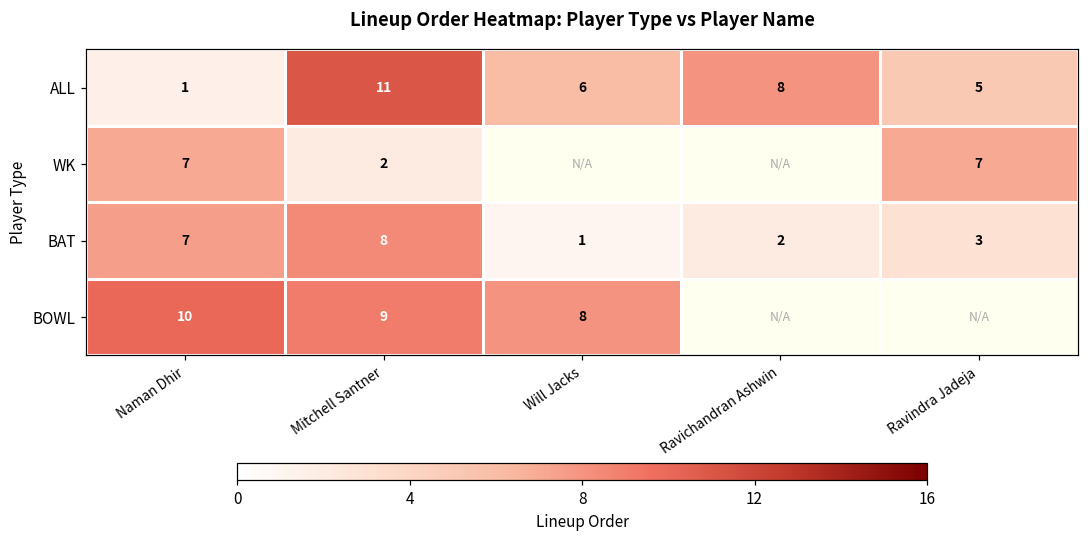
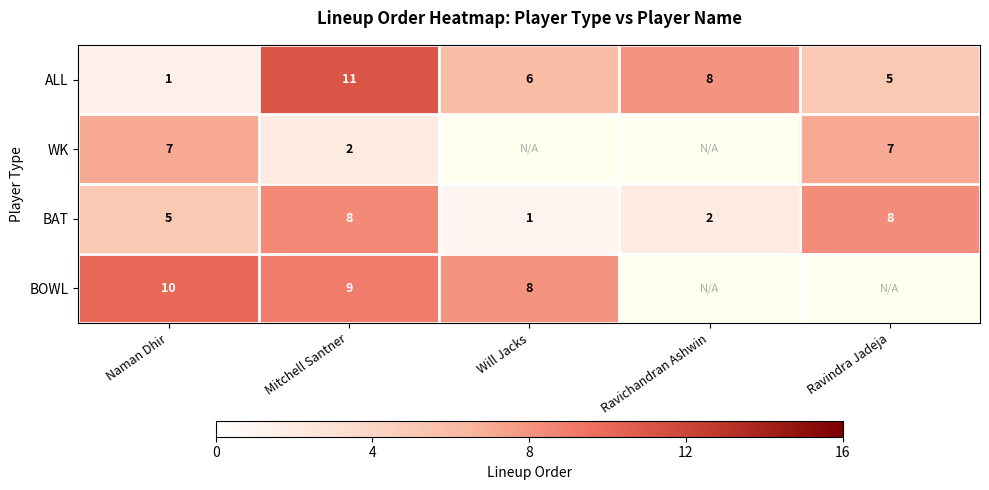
  {
    "ALL": {
      "Naman Dhir": 1,
      "Mitchell Santner": 11,
      "Will Jacks": 6,
      "Ravichandran Ashwin": 8,
      "Ravindra Jadeja": 5
    },
    "WK": {
      "Naman Dhir": 7,
      "Mitchell Santner": 2,
      "Ravindra Jadeja": 7
    },
    "BAT": {
-     "Naman Dhir": 7,
+     "Naman Dhir": 5,
      "Mitchell Santner": 8,
      "Will Jacks": 1,
      "Ravichandran Ashwin": 2,
-     "Ravindra Jadeja": 3
+     "Ravindra Jadeja": 8
    },
    "BOWL": {
      "Naman Dhir": 10,
      "Mitchell Santner": 9,
      "Will Jacks": 8
    }
  }
